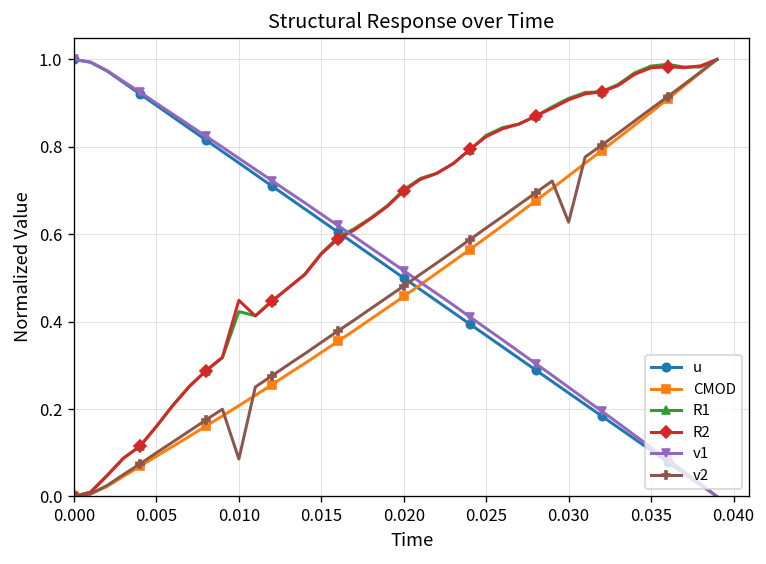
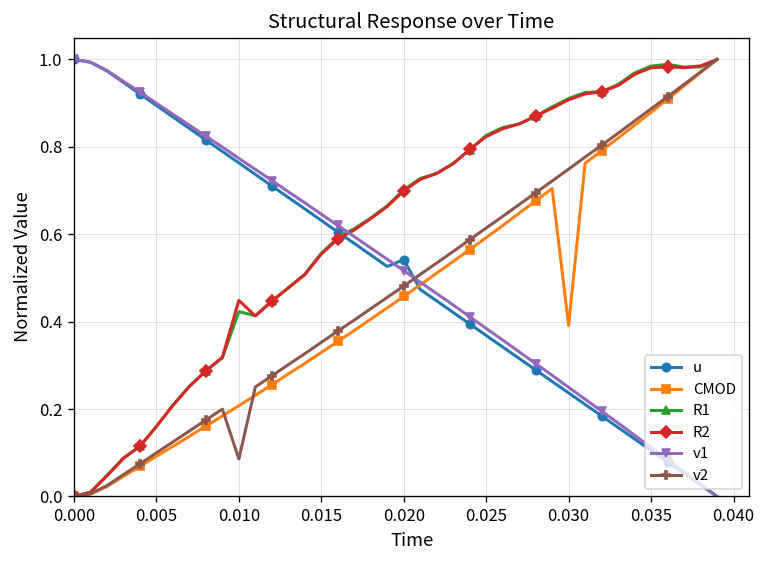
  {
    "u": {
      "0.010": 0.76,
      "0.015": 0.63,
-     "0.020": 0.50,
+     "0.020": 0.54,
      "0.025": 0.37,
      "0.030": 0.24
    },
    "CMOD": {
      "0.005": 0.09,
      "0.010": 0.21,
      "0.015": 0.33,
      "0.020": 0.46,
      "0.025": 0.59,
-     "0.030": 0.73,
+     "0.030": 0.39,
      "0.035": 0.88
    },
    "R1": {
      "0.010": 0.42
    },
    "R2": {
      "0.010": 0.45
    },
    "v1": {
      "0.010": 0.77,
      "0.015": 0.65,
      "0.020": 0.52,
      "0.025": 0.38,
      "0.030": 0.25
    },
    "v2": {
      "0.005": 0.10,
      "0.010": 0.09,
      "0.015": 0.35,
      "0.020": 0.48,
      "0.025": 0.61,
-     "0.030": 0.63,
+     "0.030": 0.75,
      "0.035": 0.89
    }
  }
